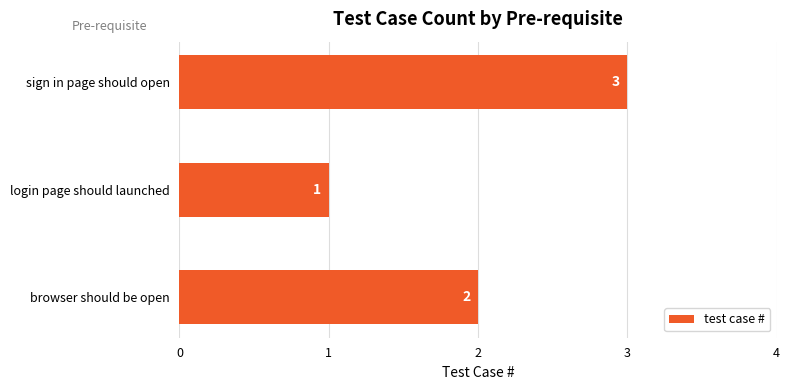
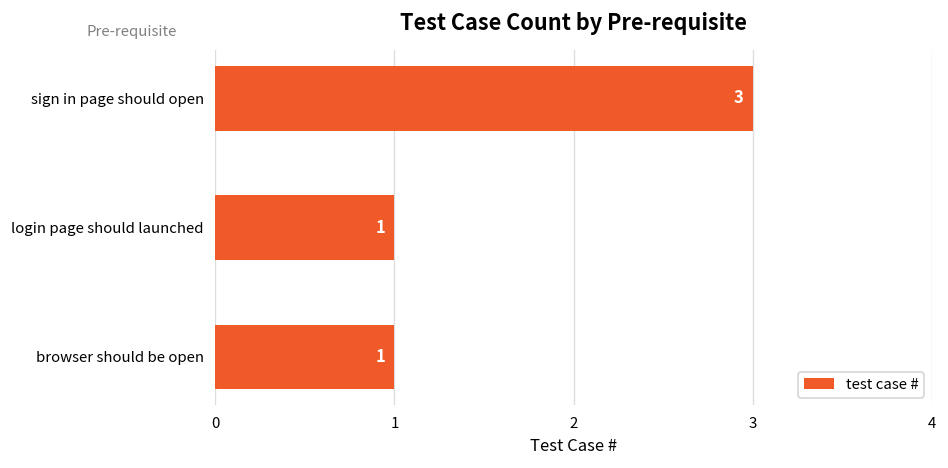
  {
    "sign in page should open": 3,
    "login page should launched": 1,
-   "browser should be open": 2
+   "browser should be open": 1
  }
